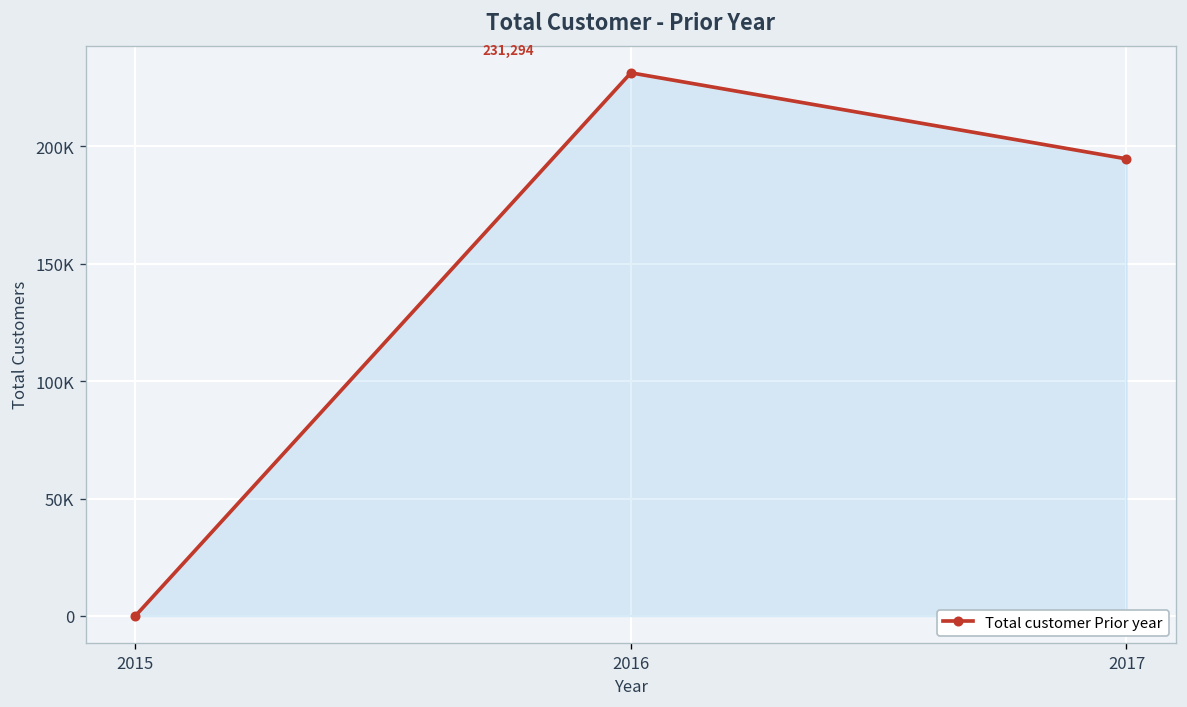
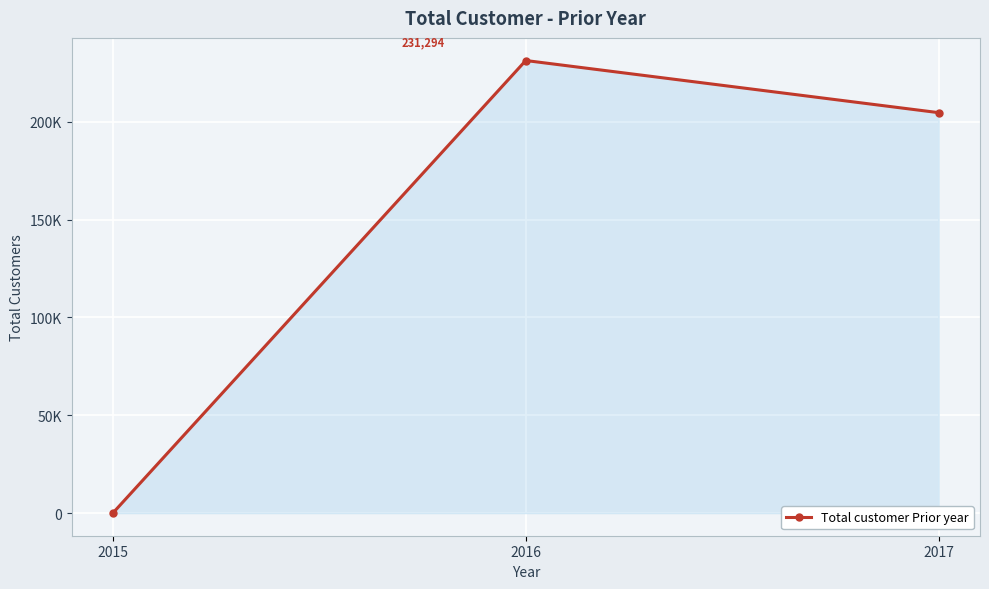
  {
    "2015": 0,
    "2016": 231000,
-   "2017": 195000
+   "2017": 205000
  }
